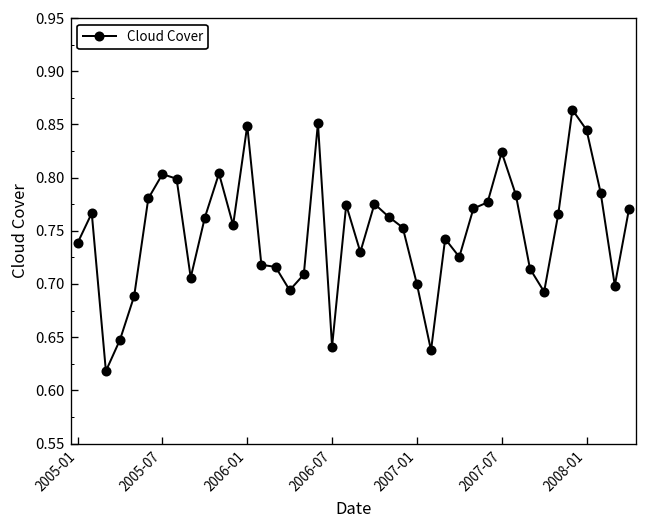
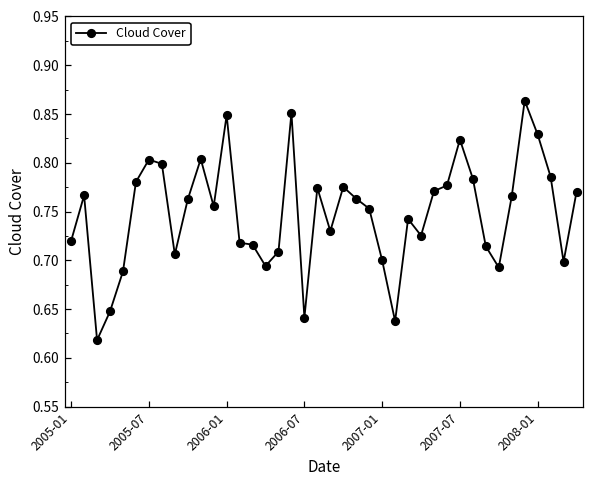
  {
-   "2005-01": 0.74,
+   "2005-01": 0.72,
    "2005-07": 0.80,
    "2006-01": 0.85,
    "2006-07": 0.64,
    "2007-01": 0.70,
    "2007-07": 0.82,
-   "2008-01": 0.84
+   "2008-01": 0.83
  }
